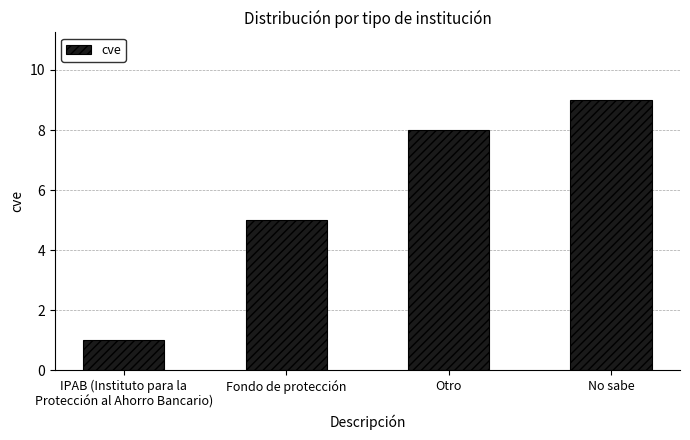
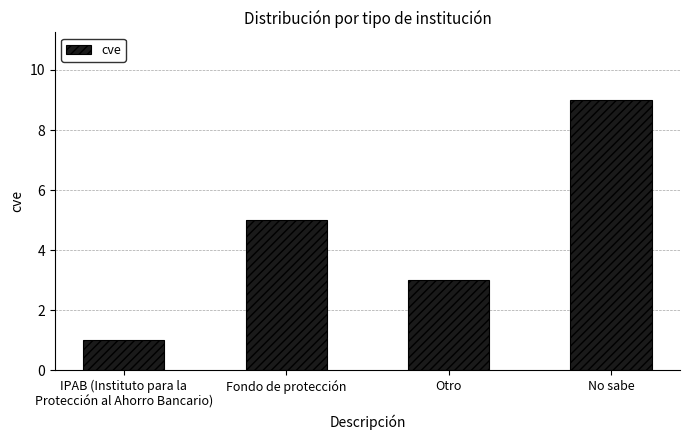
  {
    "IPAB (Instituto para la Protección al Ahorro Bancario)": 1,
    "Fondo de protección": 5,
-   "Otro": 8,
+   "Otro": 3,
    "No sabe": 9
  }
